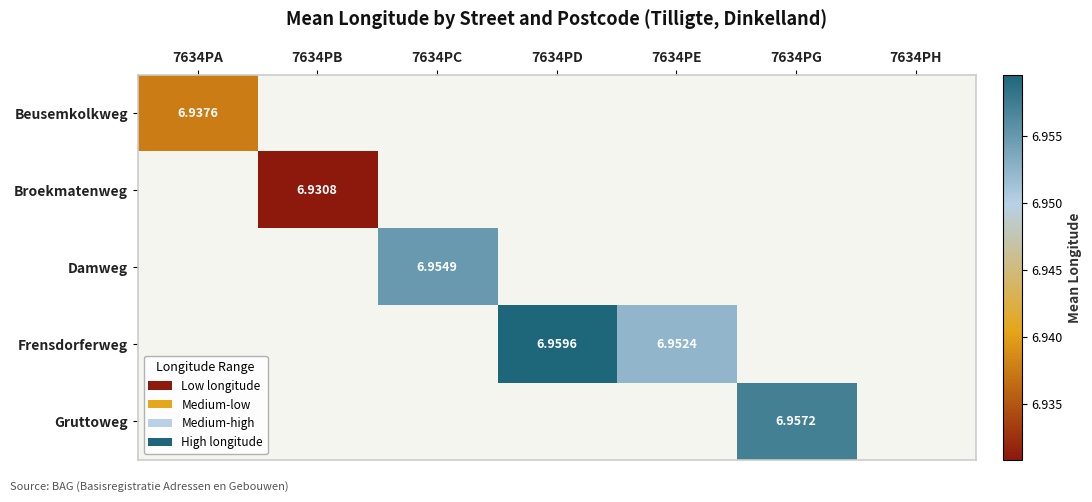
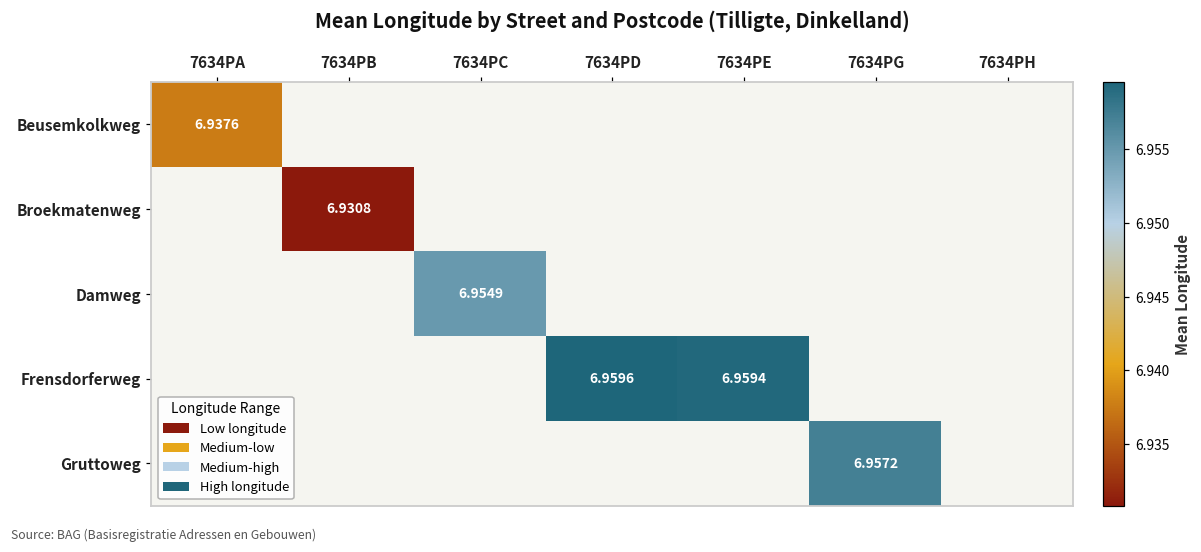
  {
    "Frensdorferweg": {
-     "7634PE": 6.9524
+     "7634PE": 6.9594
    }
  }
